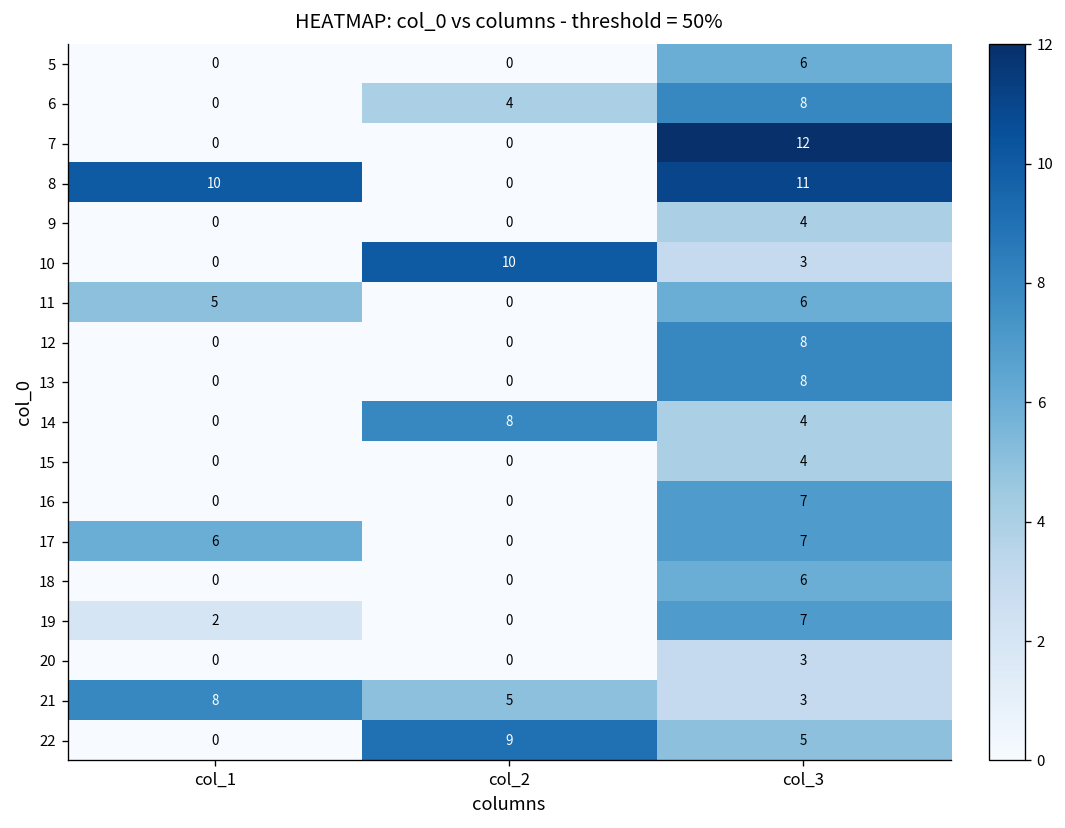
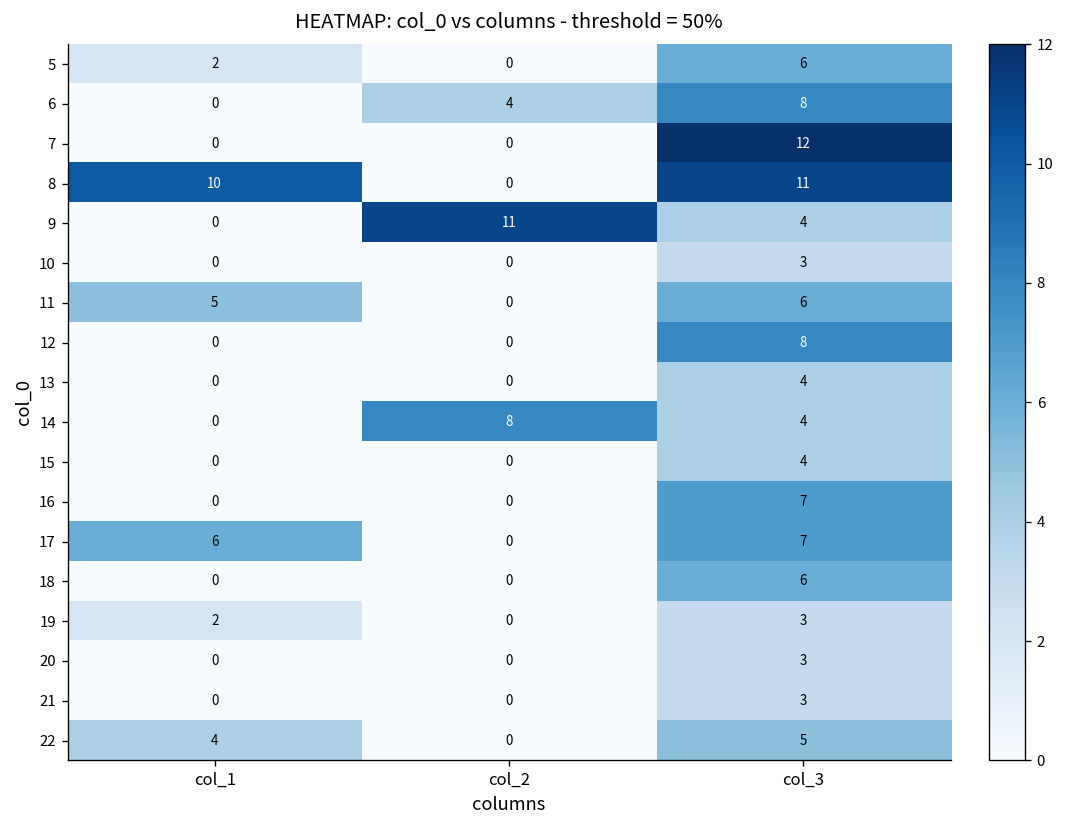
  {
    "5": {
-     "col_1": 0,
+     "col_1": 2,
      "col_2": 0,
      "col_3": 6
    },
    "6": {
      "col_1": 0,
      "col_2": 4,
      "col_3": 8
    },
    "7": {
      "col_1": 0,
      "col_2": 0,
      "col_3": 12
    },
    "8": {
      "col_1": 10,
      "col_2": 0,
      "col_3": 11
    },
    "9": {
      "col_1": 0,
-     "col_2": 0,
+     "col_2": 11,
      "col_3": 4
    },
    "10": {
      "col_1": 0,
-     "col_2": 10,
+     "col_2": 0,
      "col_3": 3
    },
    "11": {
      "col_1": 5,
      "col_2": 0,
      "col_3": 6
    },
    "12": {
      "col_1": 0,
      "col_2": 0,
      "col_3": 8
    },
    "13": {
      "col_1": 0,
      "col_2": 0,
-     "col_3": 8
+     "col_3": 4
    },
    "14": {
      "col_1": 0,
      "col_2": 8,
      "col_3": 4
    },
    "15": {
      "col_1": 0,
      "col_2": 0,
      "col_3": 4
    },
    "16": {
      "col_1": 0,
      "col_2": 0,
      "col_3": 7
    },
    "17": {
      "col_1": 6,
      "col_2": 0,
      "col_3": 7
    },
    "18": {
      "col_1": 0,
      "col_2": 0,
      "col_3": 6
    },
    "19": {
      "col_1": 2,
      "col_2": 0,
-     "col_3": 7
+     "col_3": 3
    },
    "20": {
      "col_1": 0,
      "col_2": 0,
      "col_3": 3
    },
    "21": {
-     "col_1": 8,
-     "col_2": 5,
+     "col_1": 0,
+     "col_2": 0,
      "col_3": 3
    },
    "22": {
-     "col_1": 0,
-     "col_2": 9,
+     "col_1": 4,
+     "col_2": 0,
      "col_3": 5
    }
  }
